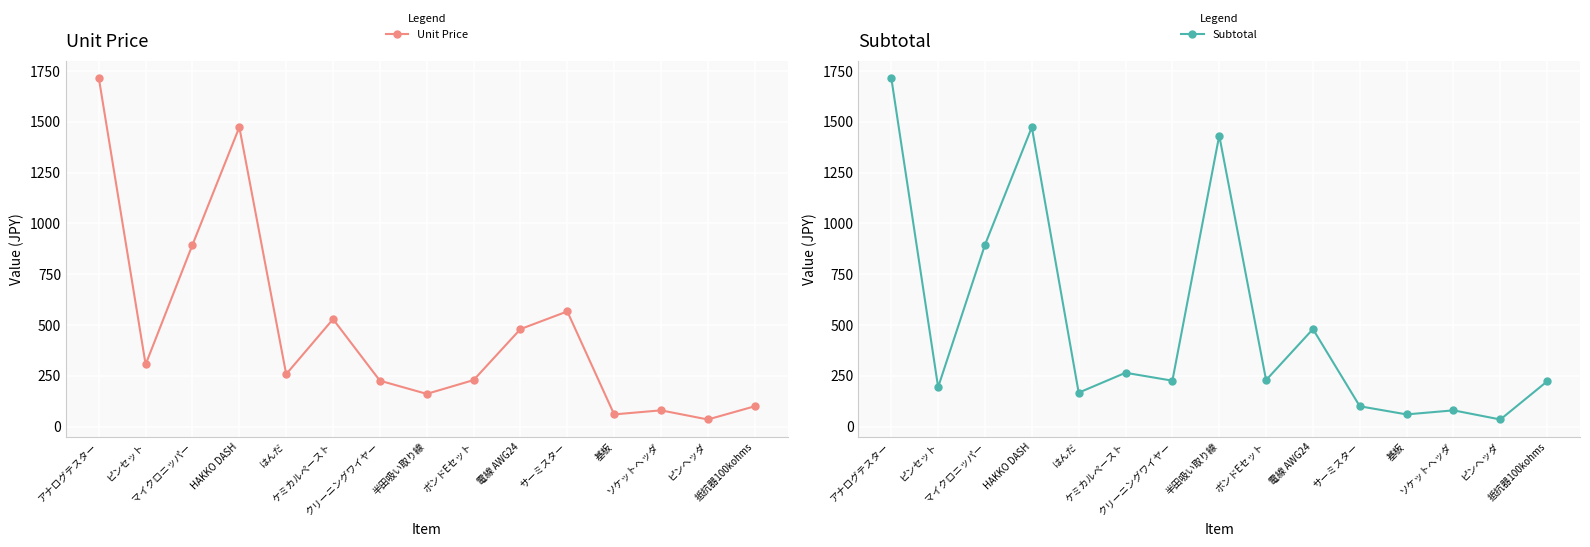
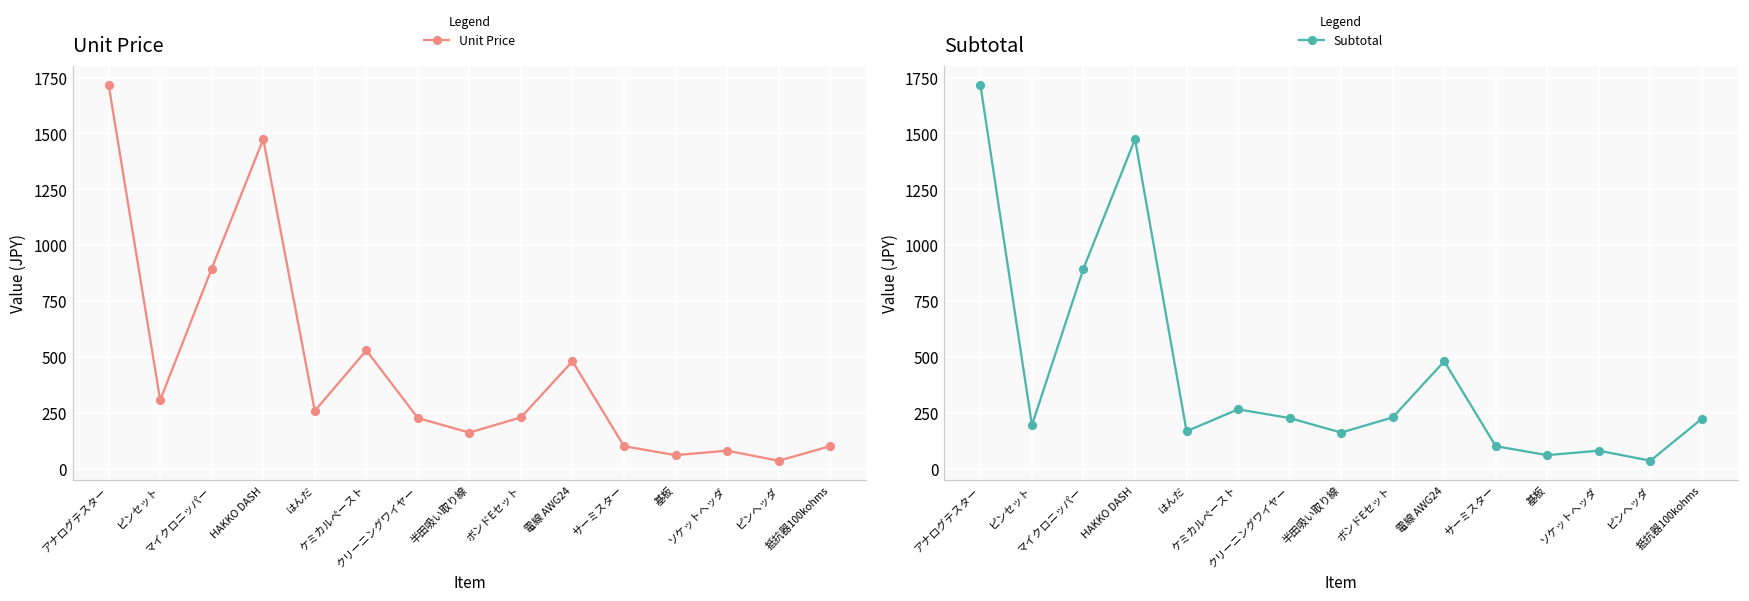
  {
    "Unit Price": {
      "アナログテスター": 1720,
      "ピンセット": 310,
      "マイクロニッパー": 900,
      "HAKKO DASH": 1470,
      "はんだ": 260,
      "ケミカルペースト": 530,
      "クリーニングワイヤー": 230,
      "半田吸い取り線": 160,
      "ボンドEセット": 230,
      "電線 AWG24": 480,
-     "サーミスター": 570,
+     "サーミスター": 100,
      "基板": 60,
      "ソケットヘッダ": 80,
      "ピンヘッダ": 40,
      "抵抗器100kohms": 100
    },
    "Subtotal": {
      "アナログテスター": 1720,
      "ピンセット": 190,
      "マイクロニッパー": 900,
      "HAKKO DASH": 1470,
      "はんだ": 170,
      "ケミカルペースト": 270,
      "クリーニングワイヤー": 230,
-     "半田吸い取り線": 1430,
+     "半田吸い取り線": 160,
      "ボンドEセット": 230,
      "電線 AWG24": 480,
      "サーミスター": 100,
      "基板": 60,
      "ソケットヘッダ": 80,
      "ピンヘッダ": 40,
      "抵抗器100kohms": 220
    }
  }
